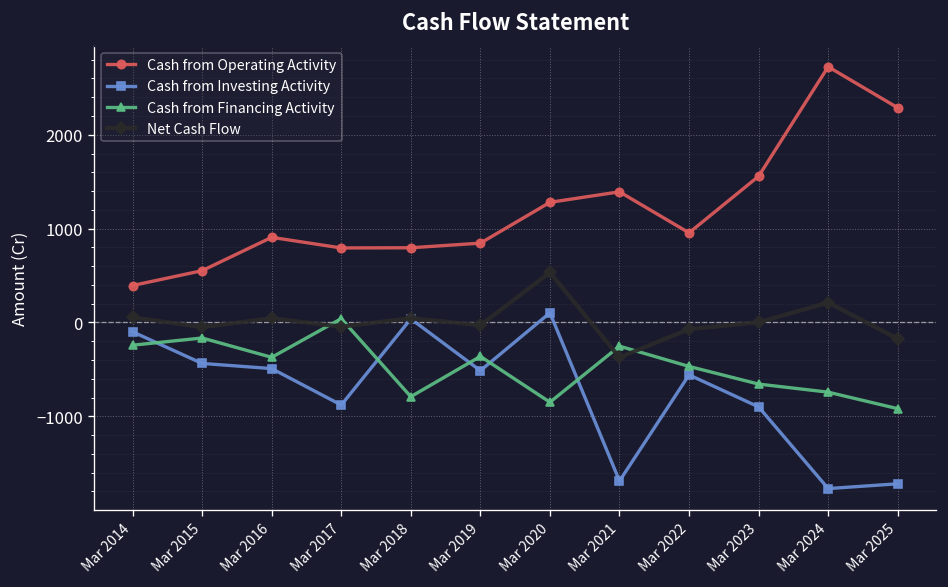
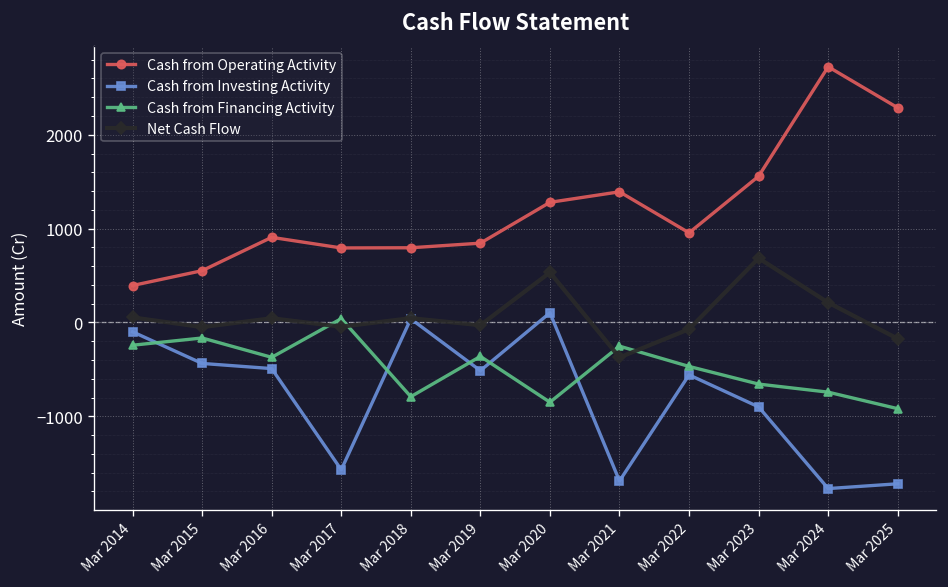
  {
    "Cash from Operating Activity": {
      "Mar 2014": 400,
      "Mar 2015": 600,
      "Mar 2016": 900,
      "Mar 2017": 800,
      "Mar 2018": 800,
      "Mar 2019": 800,
      "Mar 2020": 1300,
      "Mar 2021": 1400,
      "Mar 2022": 1000,
      "Mar 2023": 1600,
      "Mar 2024": 2700,
      "Mar 2025": 2300
    },
    "Cash from Investing Activity": {
      "Mar 2014": -100,
      "Mar 2015": -400,
      "Mar 2016": -500,
-     "Mar 2017": -900,
+     "Mar 2017": -1600,
      "Mar 2019": -500,
      "Mar 2020": 100,
      "Mar 2021": -1700,
      "Mar 2022": -600,
      "Mar 2023": -900,
      "Mar 2024": -1800,
      "Mar 2025": -1700
    },
    "Cash from Financing Activity": {
      "Mar 2014": -200,
      "Mar 2015": -200,
      "Mar 2016": -400,
      "Mar 2017": 0,
      "Mar 2018": -800,
      "Mar 2019": -400,
      "Mar 2020": -800,
      "Mar 2021": -300,
      "Mar 2022": -500,
      "Mar 2023": -700,
      "Mar 2024": -700,
      "Mar 2025": -900
    },
    "Net Cash Flow": {
      "Mar 2014": 100,
      "Mar 2015": 0,
      "Mar 2016": 0,
      "Mar 2017": 0,
      "Mar 2019": 0,
      "Mar 2020": 500,
      "Mar 2021": -400,
      "Mar 2022": -100,
-     "Mar 2023": 0,
+     "Mar 2023": 700,
      "Mar 2024": 200,
      "Mar 2025": -200
    }
  }
